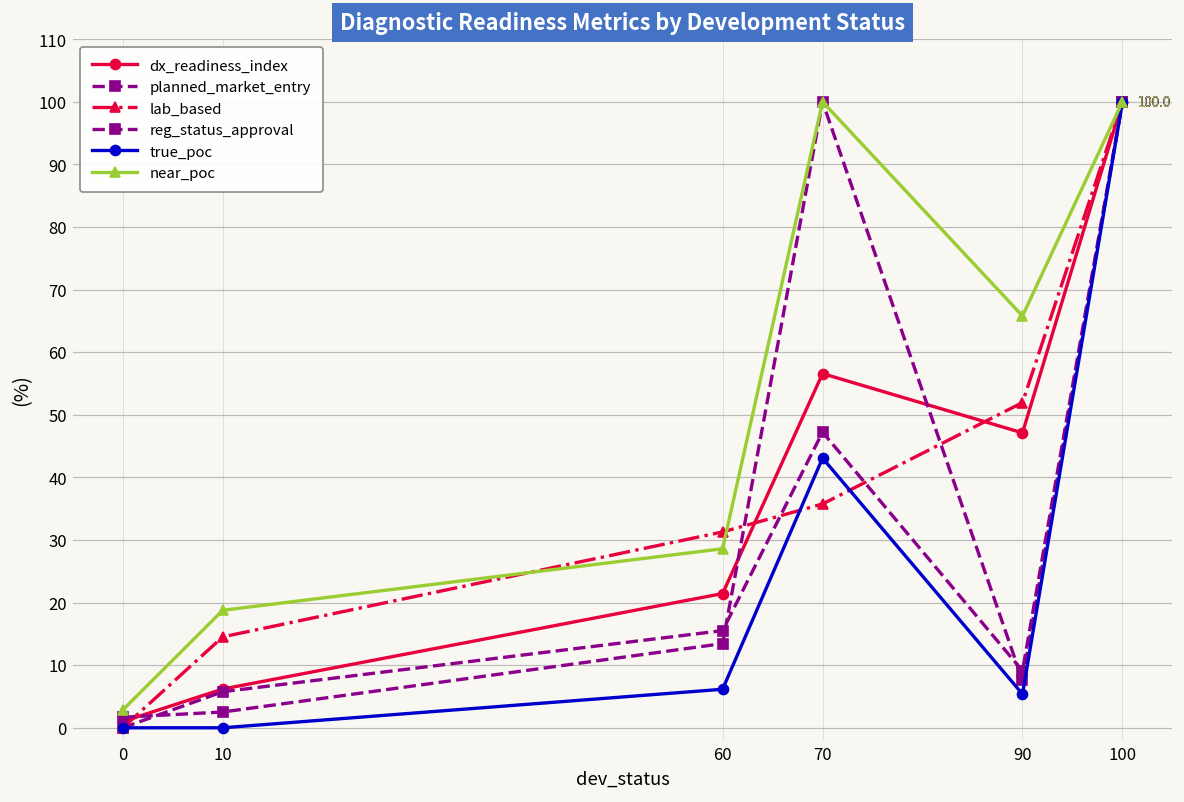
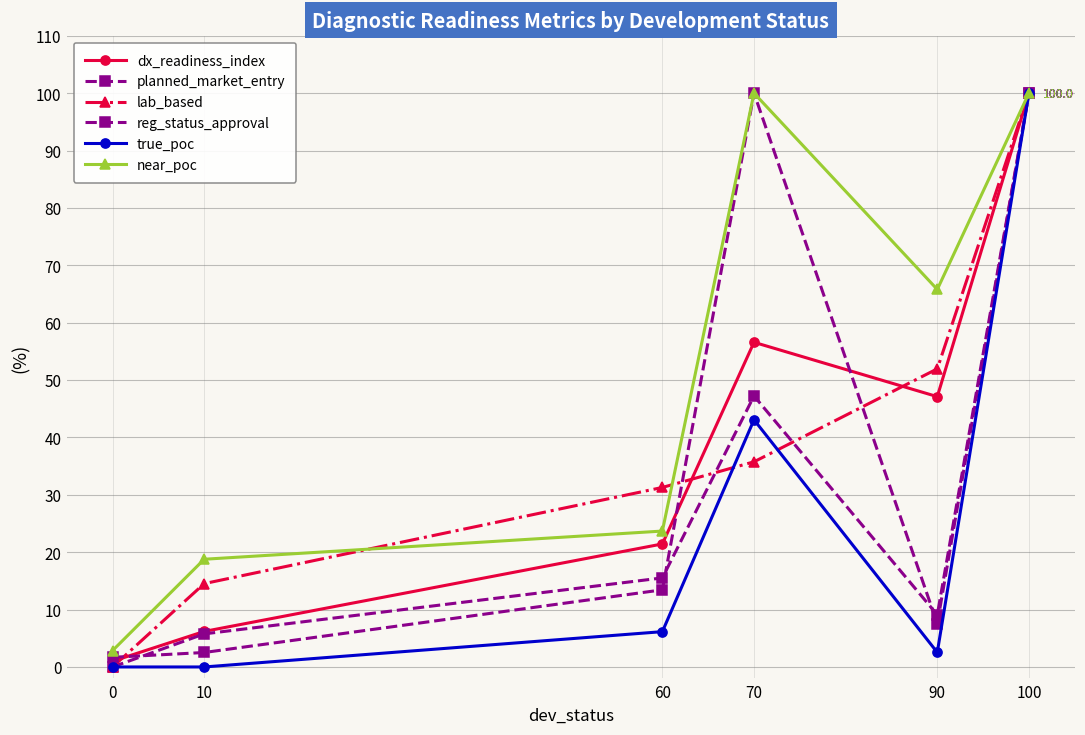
  {
    "true_poc": {
      "10": 0,
      "60": 6,
      "70": 43,
-     "90": 5
+     "90": 3
    },
    "near_poc": {
      "0": 3,
      "10": 19,
-     "60": 29,
+     "60": 24,
      "90": 66
    }
  }
